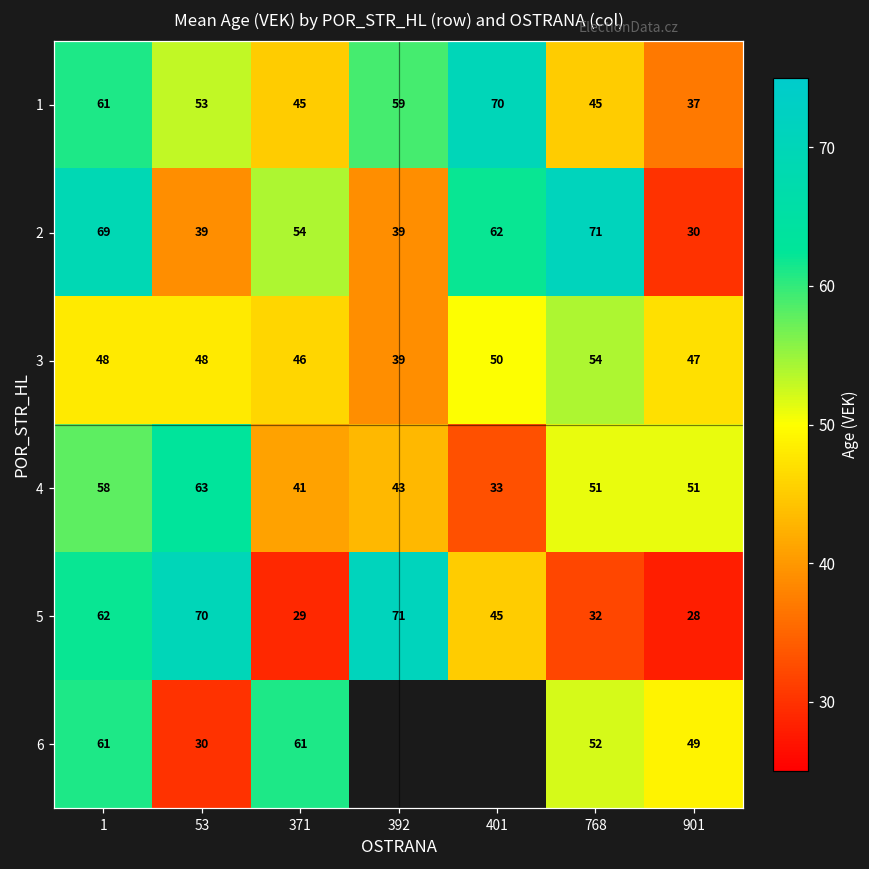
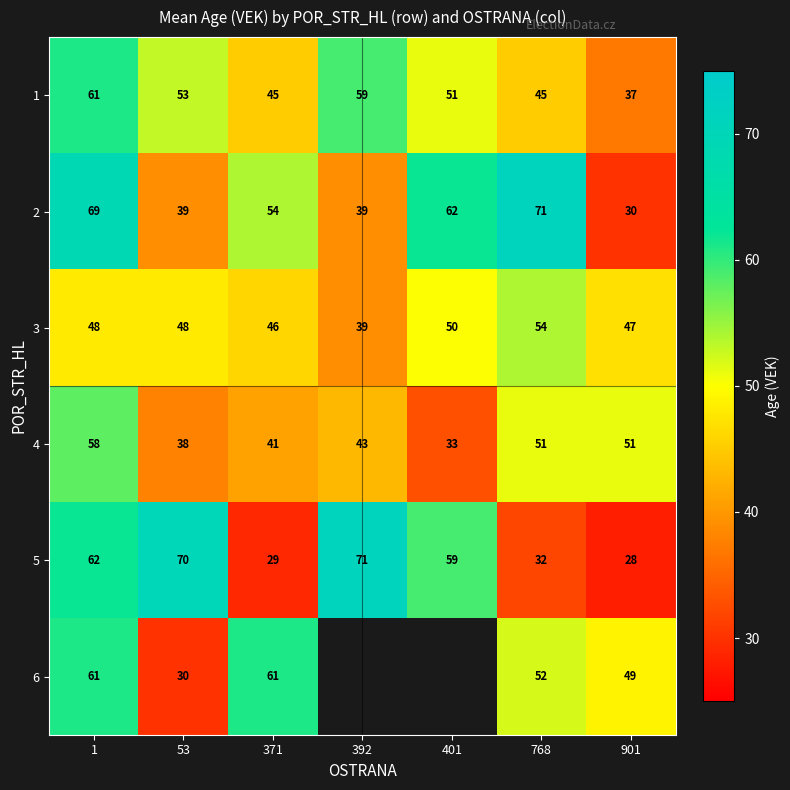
  {
    "1": {
      "1": 61,
      "53": 53,
      "371": 45,
      "392": 59,
-     "401": 70,
+     "401": 51,
      "768": 45,
      "901": 37
    },
    "2": {
      "1": 69,
      "53": 39,
      "371": 54,
      "392": 39,
      "401": 62,
      "768": 71,
      "901": 30
    },
    "3": {
      "1": 48,
      "53": 48,
      "371": 46,
      "392": 39,
      "401": 50,
      "768": 54,
      "901": 47
    },
    "4": {
      "1": 58,
-     "53": 63,
+     "53": 38,
      "371": 41,
      "392": 43,
      "401": 33,
      "768": 51,
      "901": 51
    },
    "5": {
      "1": 62,
      "53": 70,
      "371": 29,
      "392": 71,
-     "401": 45,
+     "401": 59,
      "768": 32,
      "901": 28
    },
    "6": {
      "1": 61,
      "53": 30,
      "371": 61,
      "768": 52,
      "901": 49
    }
  }
